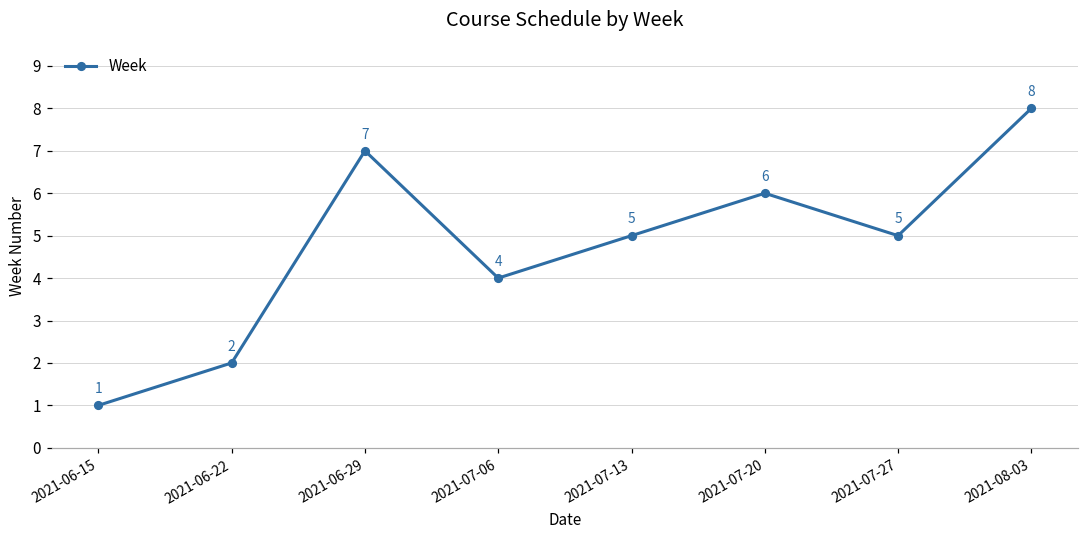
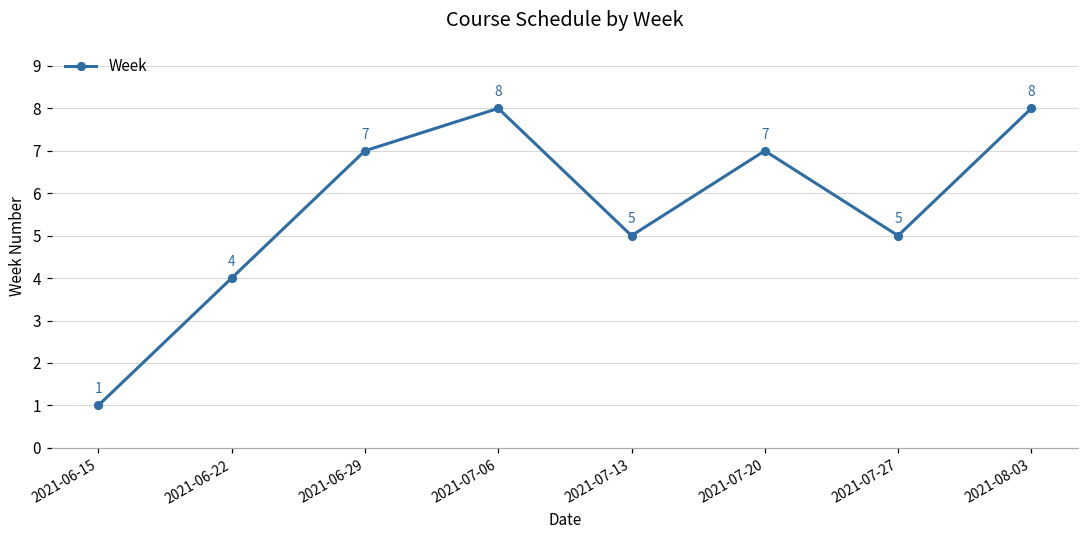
  {
    "2021-06-15": 1,
-   "2021-06-22": 2,
+   "2021-06-22": 4,
    "2021-06-29": 7,
-   "2021-07-06": 4,
+   "2021-07-06": 8,
    "2021-07-13": 5,
-   "2021-07-20": 6,
+   "2021-07-20": 7,
    "2021-07-27": 5,
    "2021-08-03": 8
  }
